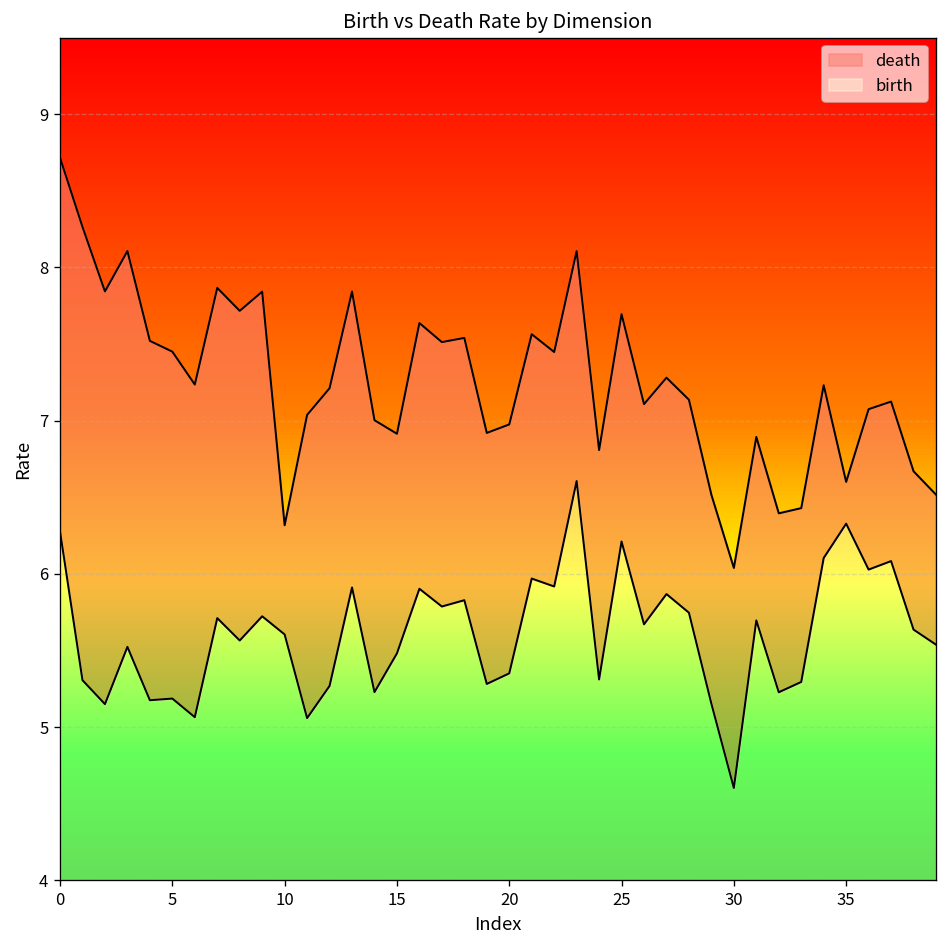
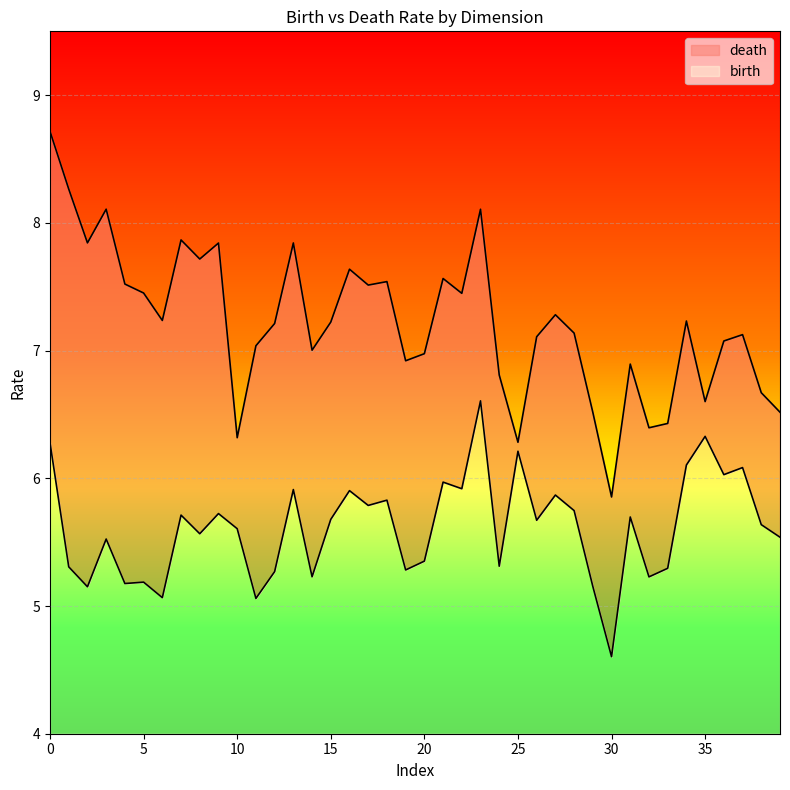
  {
    "death": {
      "0": 8.72,
      "5": 7.45,
      "10": 6.32,
-     "15": 6.91,
+     "15": 7.22,
      "20": 6.98,
-     "25": 7.69,
-     "30": 6.04,
+     "25": 6.28,
+     "30": 5.85,
      "35": 6.60
    },
    "birth": {
      "0": 6.28,
      "5": 5.19,
      "10": 5.61,
-     "15": 5.48,
+     "15": 5.68,
      "20": 5.35,
      "25": 6.21,
      "30": 4.60,
      "35": 6.33
    }
  }
